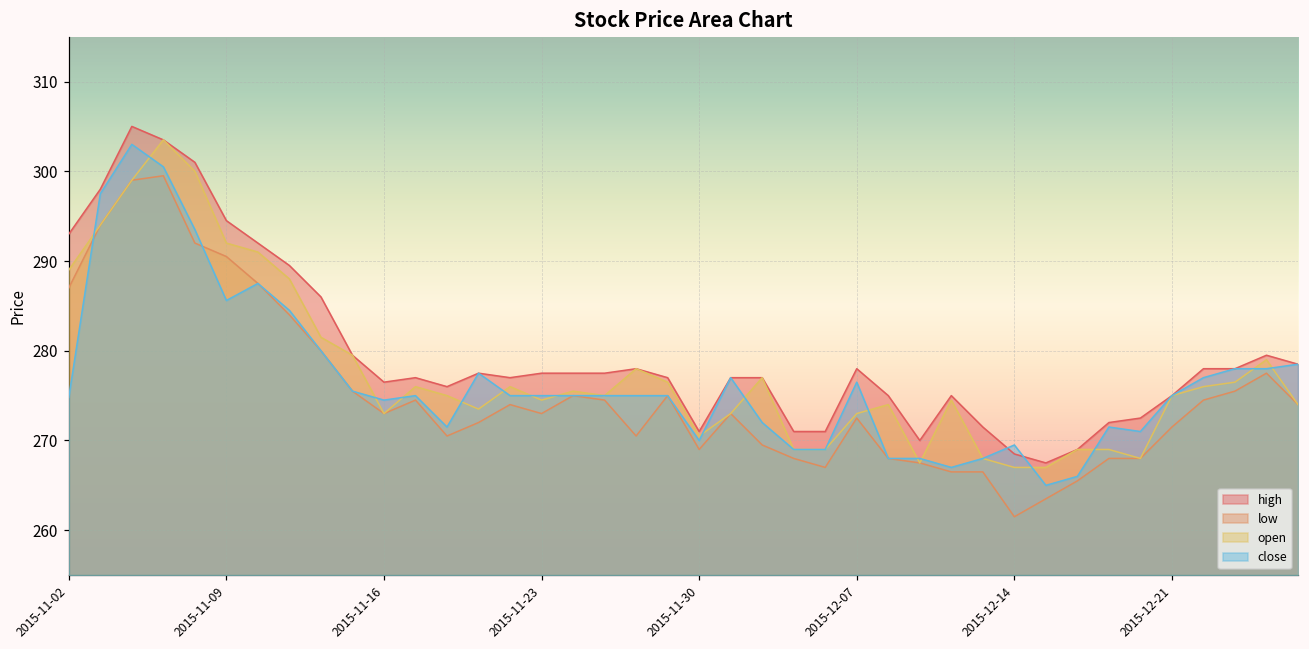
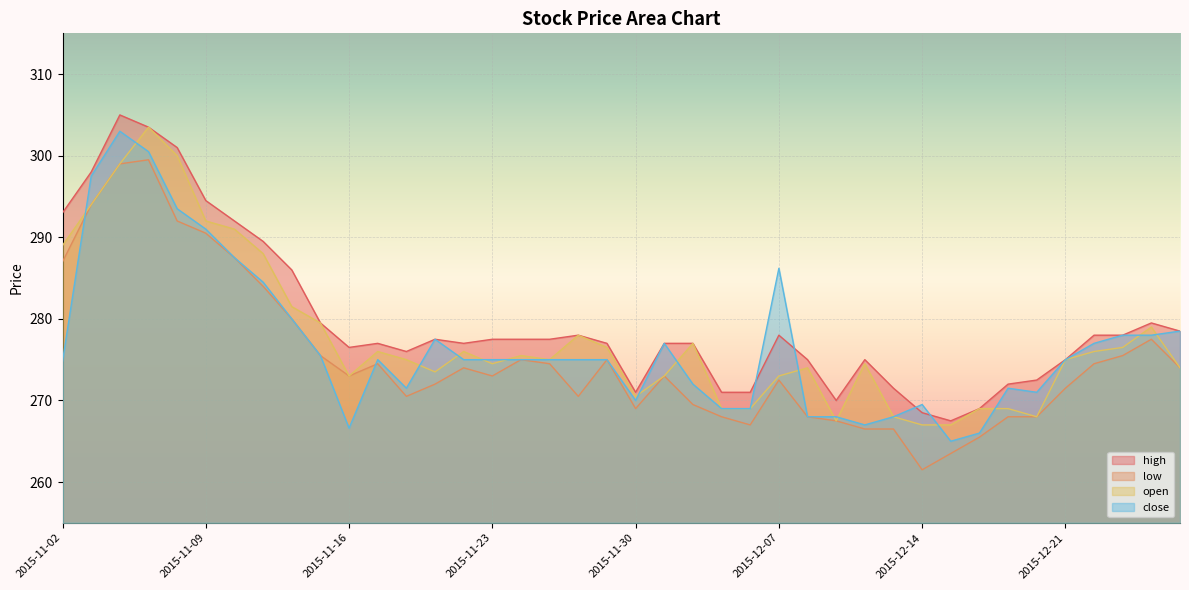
  {
    "close": {
      "2015-11-02": 275,
-     "2015-11-09": 286,
-     "2015-11-16": 275,
+     "2015-11-09": 291,
+     "2015-11-16": 267,
      "2015-11-23": 275,
      "2015-11-30": 270,
-     "2015-12-07": 277,
+     "2015-12-07": 286,
      "2015-12-14": 270
    }
  }
